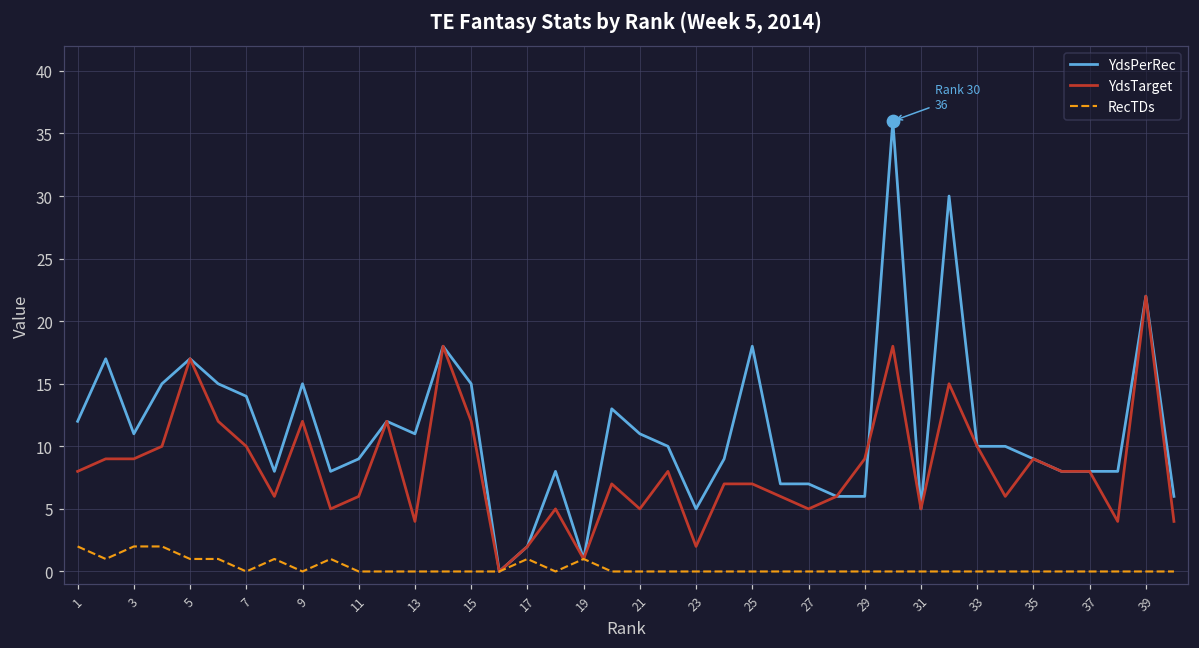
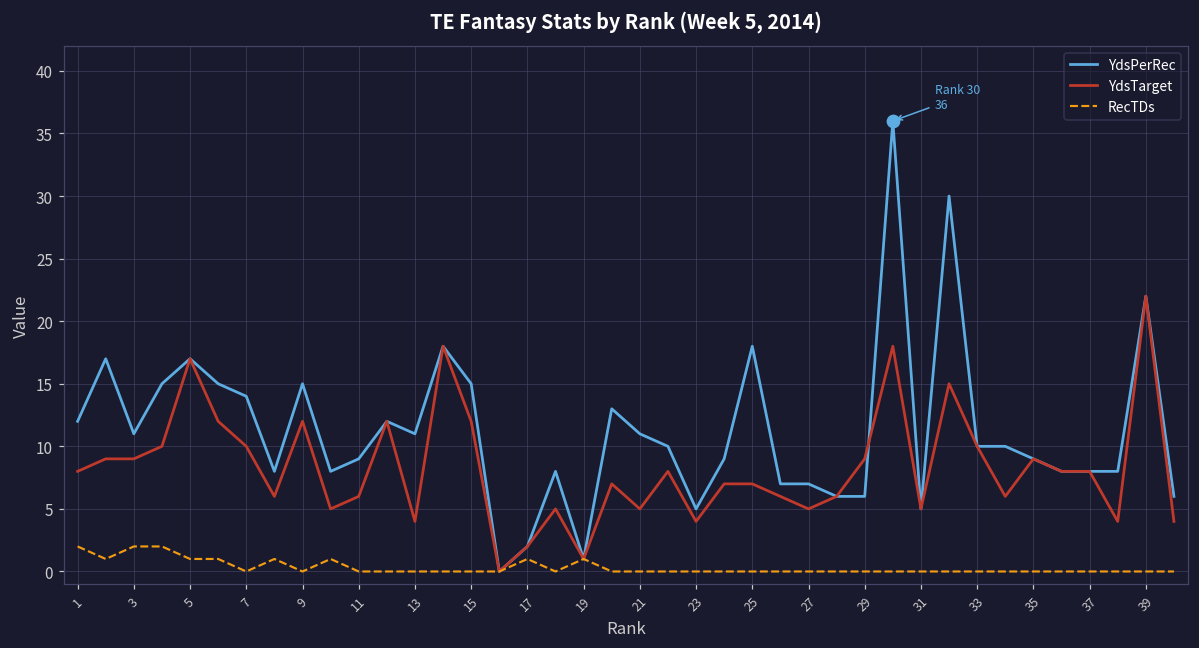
  {
    "YdsTarget": {
      "1": 8,
      "3": 9,
      "7": 10,
      "9": 12,
      "11": 6,
      "13": 4,
      "15": 12,
      "21": 5,
-     "23": 2,
+     "23": 4,
      "25": 7,
      "27": 5,
      "29": 9
    },
    "RecTDs": {
      "1": 2,
      "3": 2,
      "5": 1,
      "7": 0,
      "9": 0,
      "11": 0,
      "13": 0,
      "15": 0,
      "17": 1,
      "21": 0,
      "23": 0,
      "25": 0,
      "27": 0,
      "29": 0,
      "31": 0,
      "33": 0,
      "35": 0,
      "37": 0,
      "39": 0
    }
  }
